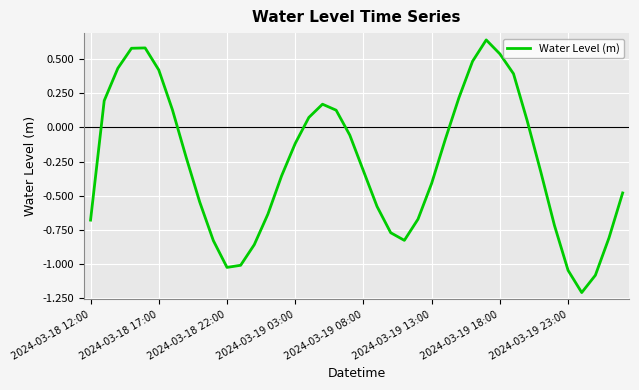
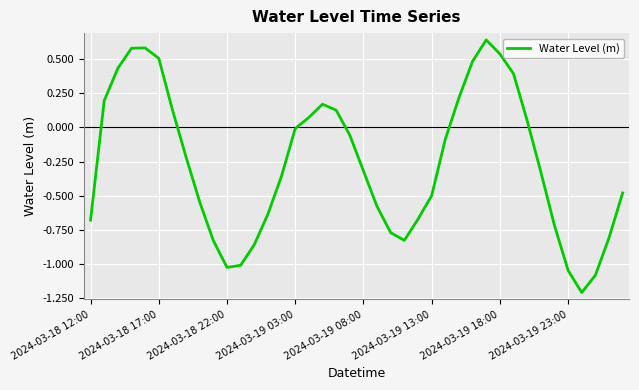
  {
    "2024-03-18 12:00": -0.68,
-   "2024-03-18 17:00": 0.42,
+   "2024-03-18 17:00": 0.51,
    "2024-03-18 22:00": -1.03,
-   "2024-03-19 03:00": -0.12,
+   "2024-03-19 03:00": -0.01,
    "2024-03-19 08:00": -0.32,
-   "2024-03-19 13:00": -0.41,
+   "2024-03-19 13:00": -0.50,
    "2024-03-19 18:00": 0.54,
    "2024-03-19 23:00": -1.05
  }
